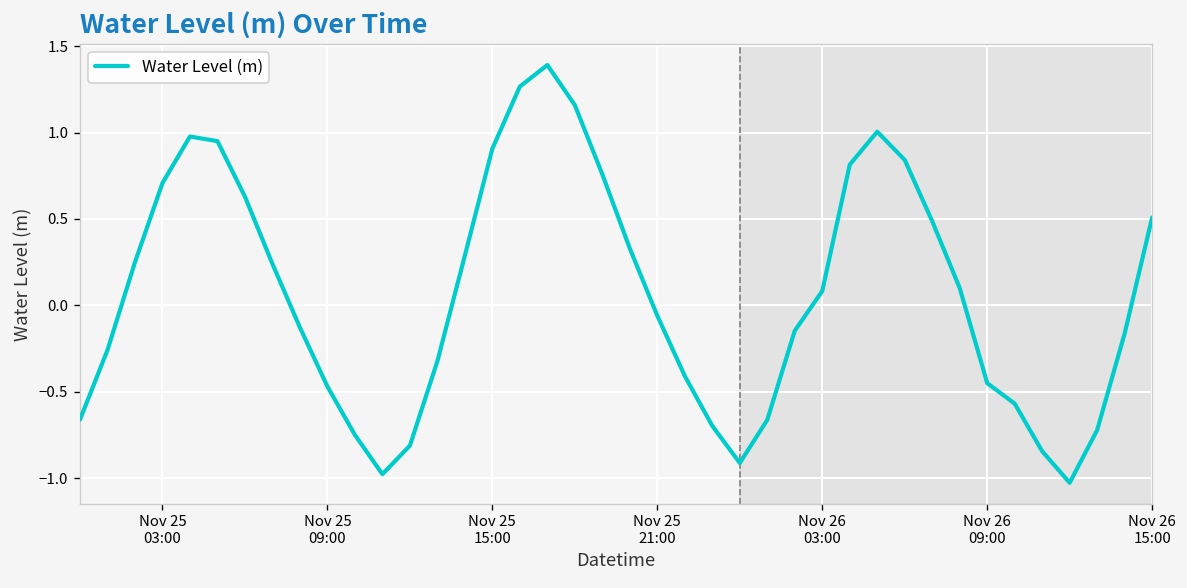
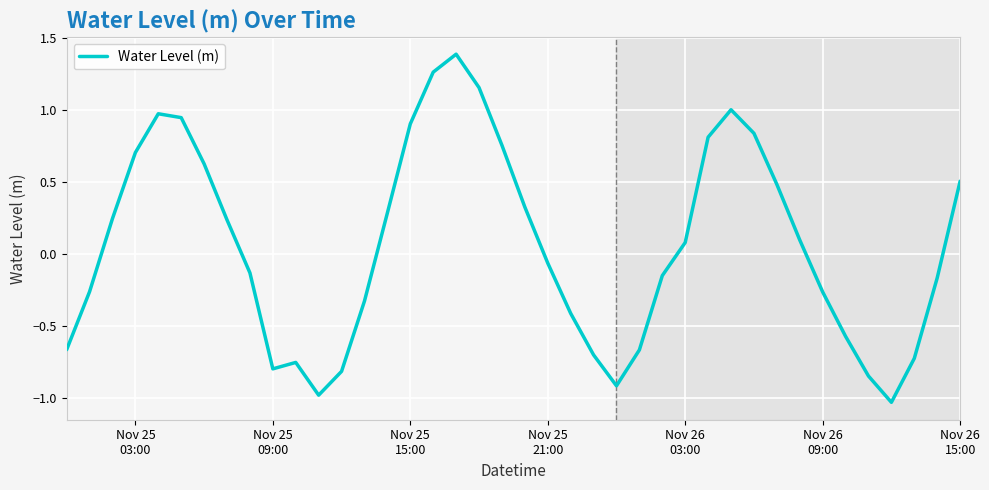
  {
    "Nov 25 03:00": 0.71,
-   "Nov 25 09:00": -0.47,
+   "Nov 25 09:00": -0.80,
    "Nov 25 15:00": 0.91,
    "Nov 25 21:00": -0.06,
    "Nov 26 03:00": 0.08,
-   "Nov 26 09:00": -0.45,
+   "Nov 26 09:00": -0.26,
    "Nov 26 15:00": 0.51
  }
